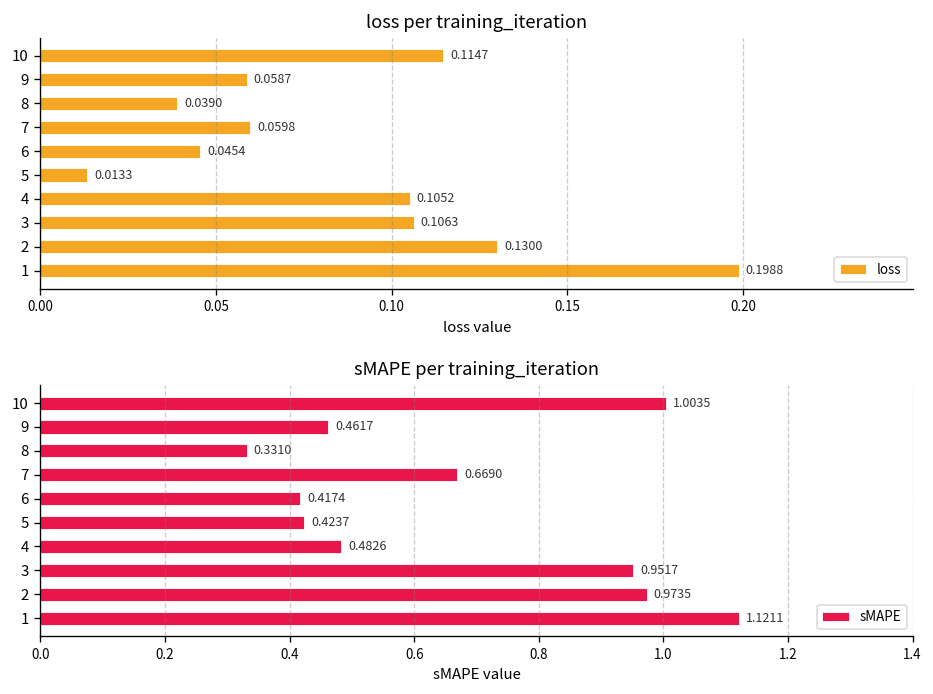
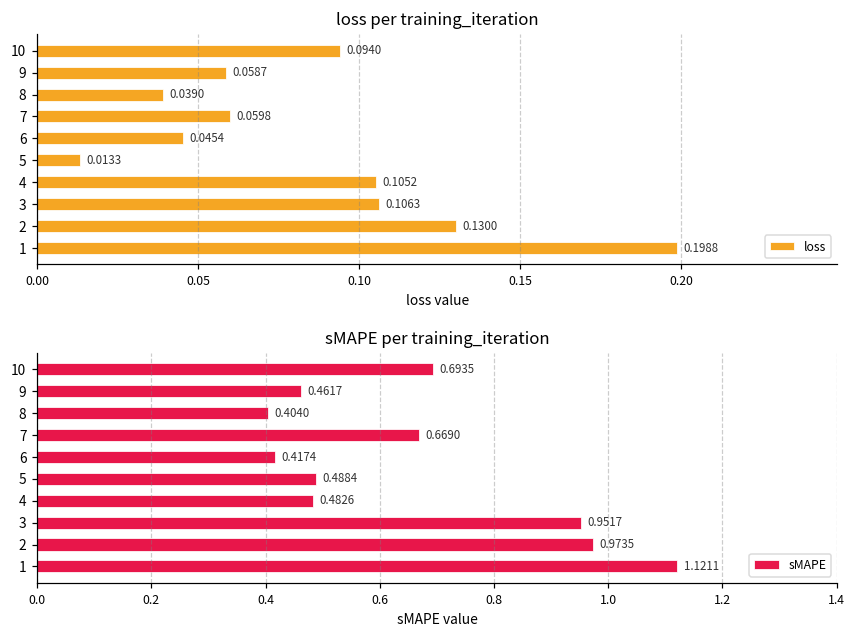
  {
    "loss per training_iteration": {
-     "10": 0.1147,
+     "10": 0.0940,
      "9": 0.0587,
      "8": 0.0390,
      "7": 0.0598,
      "6": 0.0454,
      "5": 0.0133,
      "4": 0.1052,
      "3": 0.1063,
      "2": 0.1300,
      "1": 0.1988
    },
    "sMAPE per training_iteration": {
-     "10": 1.0035,
+     "10": 0.6935,
      "9": 0.4617,
-     "8": 0.3310,
+     "8": 0.4040,
      "7": 0.6690,
      "6": 0.4174,
-     "5": 0.4237,
+     "5": 0.4884,
      "4": 0.4826,
      "3": 0.9517,
      "2": 0.9735,
      "1": 1.1211
    }
  }
